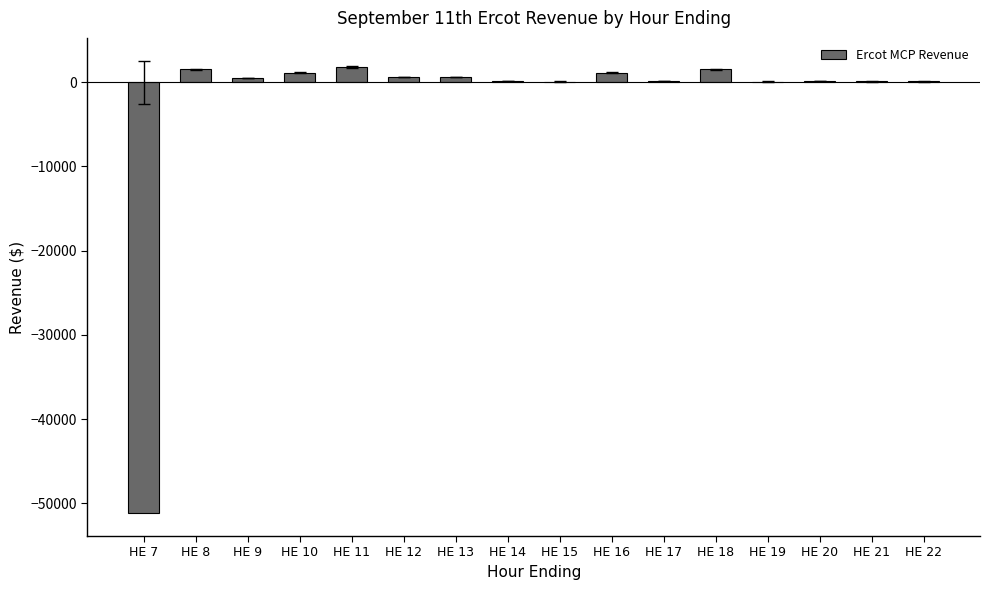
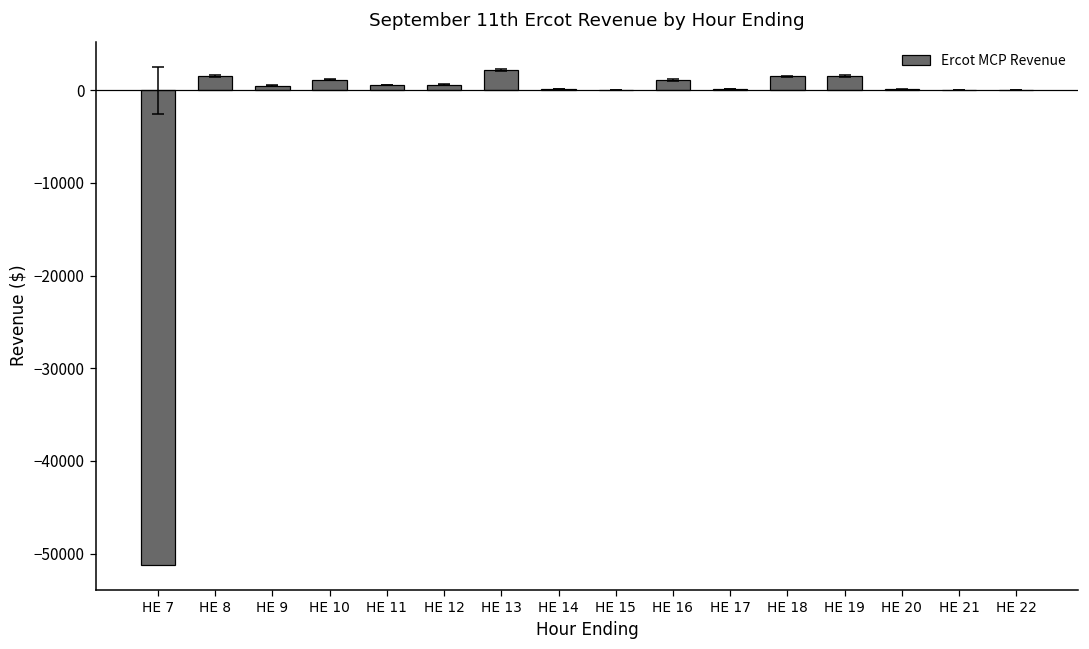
  {
    "Ercot MCP Revenue": {
      "HE 7": -51000,
      "HE 8": 2000,
      "HE 9": 1000,
      "HE 10": 1000,
-     "HE 11": 2000,
+     "HE 11": 1000,
      "HE 12": 1000,
-     "HE 13": 1000,
+     "HE 13": 2000,
      "HE 16": 1000,
      "HE 18": 2000,
-     "HE 19": 0
+     "HE 19": 2000
    }
  }
